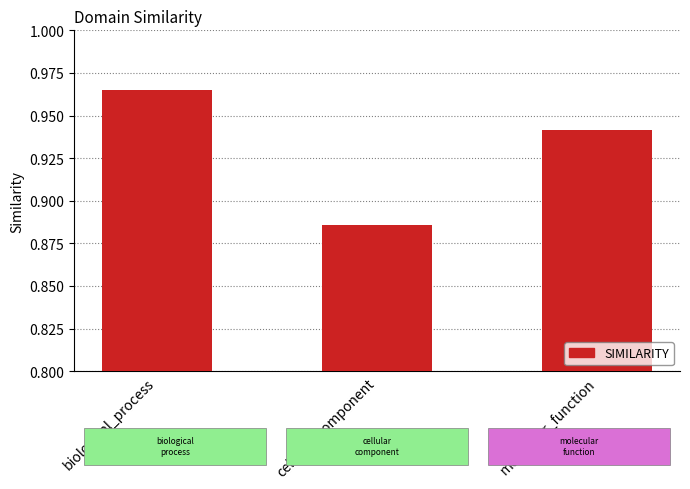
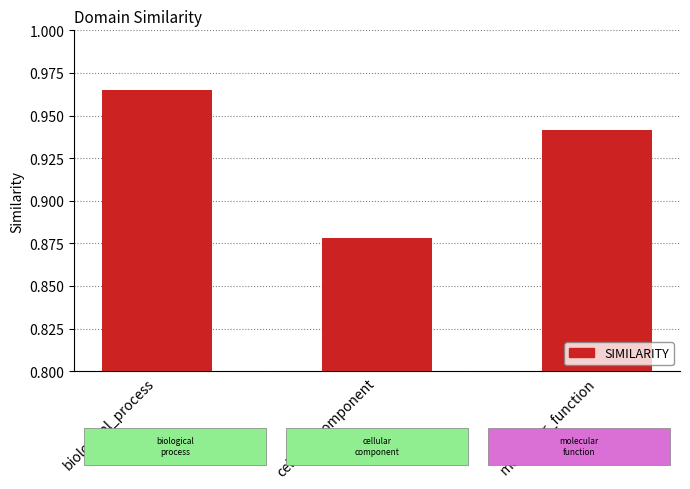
  {
    "biological_process": 0.965,
-   "cellular_component": 0.886,
+   "cellular_component": 0.878,
    "molecular_function": 0.942
  }
